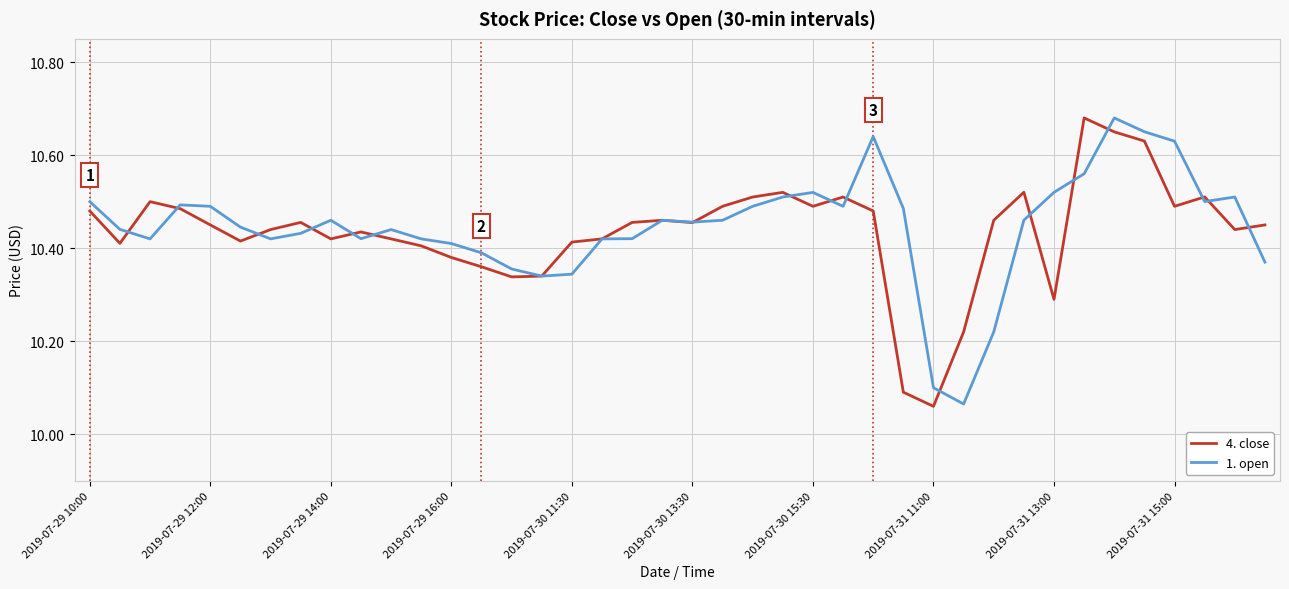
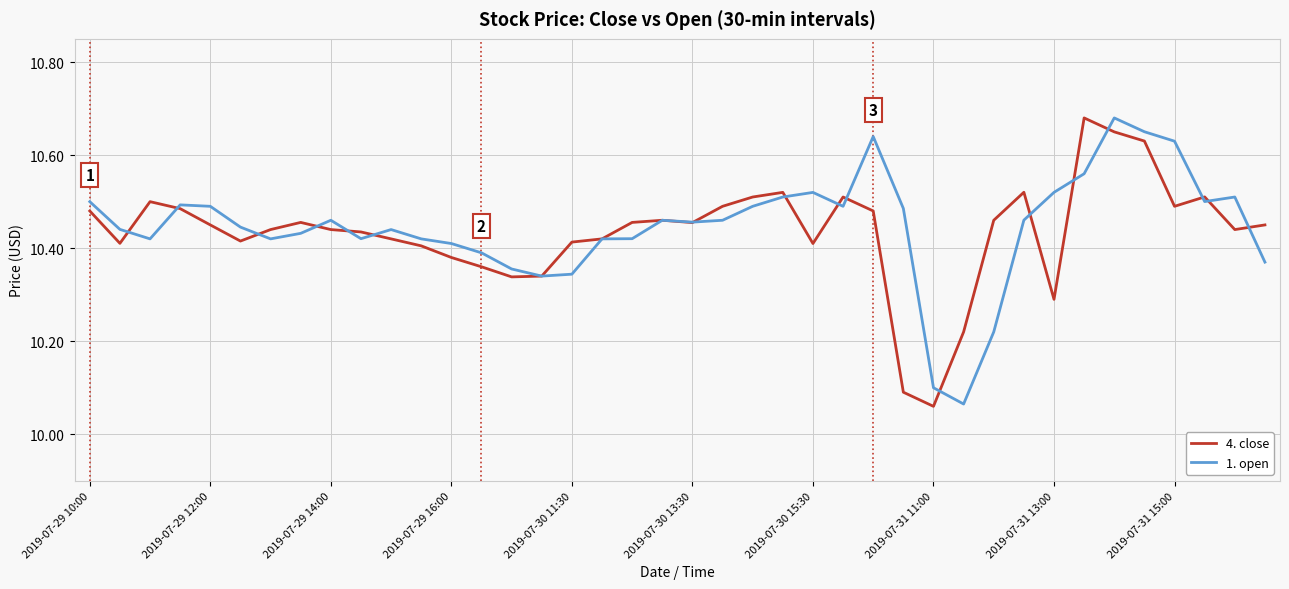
  {
    "4. close": {
      "2019-07-29 10:00": 10.48,
      "2019-07-29 12:00": 10.45,
-     "2019-07-29 14:00": 10.42,
+     "2019-07-29 14:00": 10.44,
      "2019-07-29 16:00": 10.38,
      "2019-07-30 11:30": 10.41,
-     "2019-07-30 15:30": 10.49,
+     "2019-07-30 15:30": 10.41,
      "2019-07-31 11:00": 10.06,
      "2019-07-31 13:00": 10.29,
      "2019-07-31 15:00": 10.49
    },
    "1. open": {
      "2019-07-29 12:00": 10.49,
      "2019-07-29 14:00": 10.46,
      "2019-07-29 16:00": 10.41,
      "2019-07-30 11:30": 10.34,
      "2019-07-30 15:30": 10.52,
      "2019-07-31 11:00": 10.10,
      "2019-07-31 13:00": 10.52,
      "2019-07-31 15:00": 10.63
    }
  }
